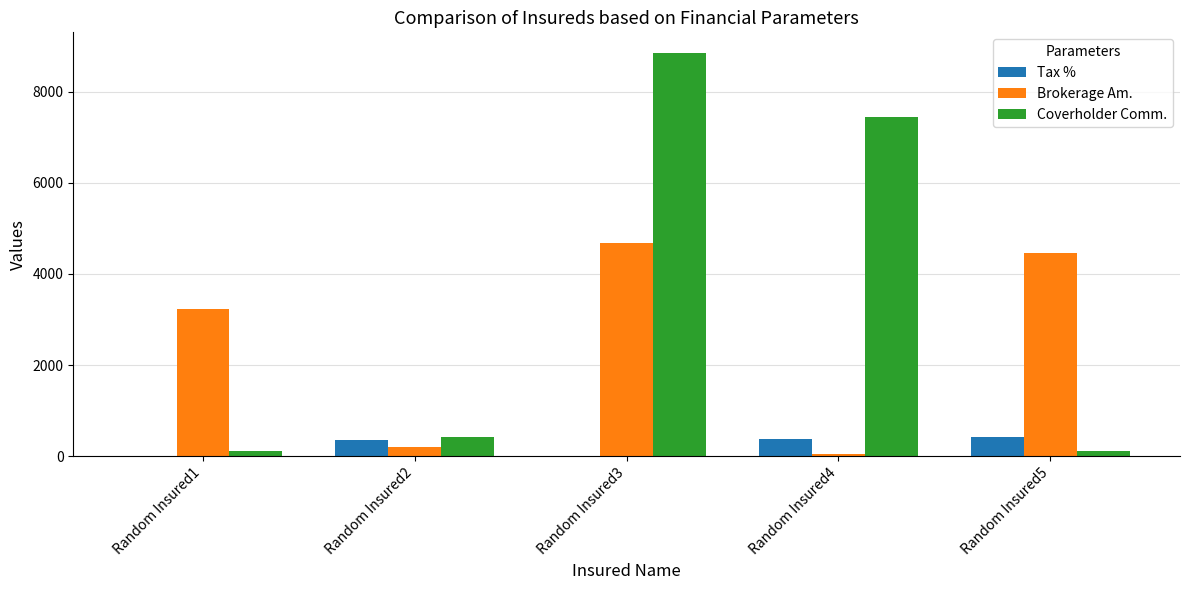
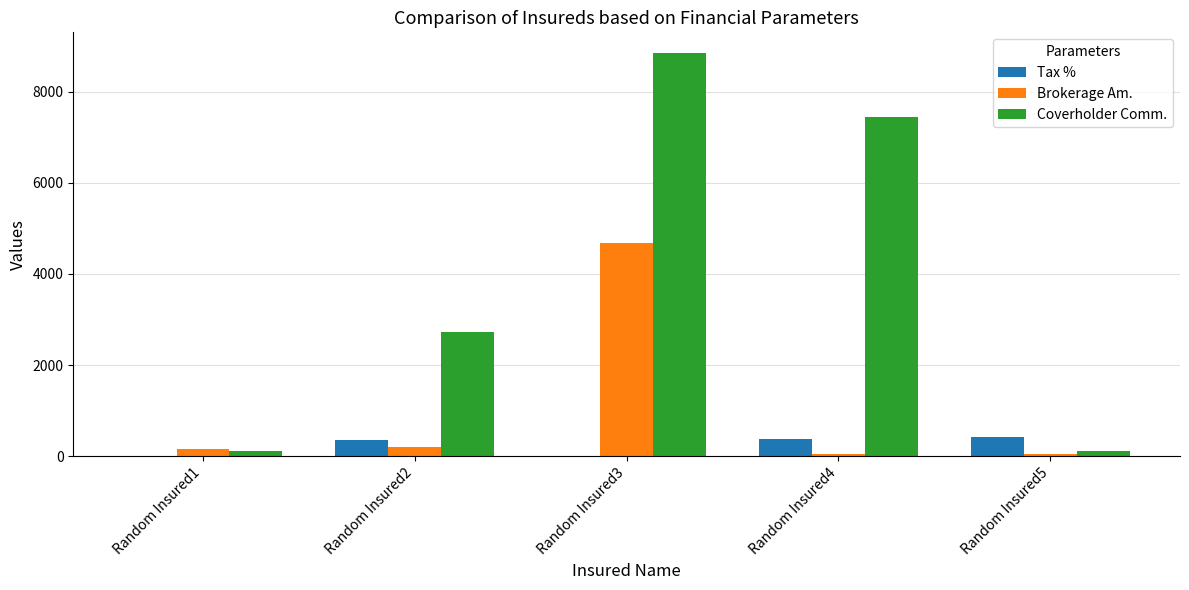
  {
    "Tax %": {
      "Random Insured2": 400,
      "Random Insured4": 400,
      "Random Insured5": 400
    },
    "Brokerage Am.": {
-     "Random Insured1": 3200,
+     "Random Insured1": 200,
      "Random Insured2": 200,
      "Random Insured3": 4700,
      "Random Insured4": 100,
-     "Random Insured5": 4500
+     "Random Insured5": 100
    },
    "Coverholder Comm.": {
      "Random Insured1": 100,
-     "Random Insured2": 400,
+     "Random Insured2": 2700,
      "Random Insured3": 8900,
      "Random Insured4": 7400,
      "Random Insured5": 100
    }
  }
